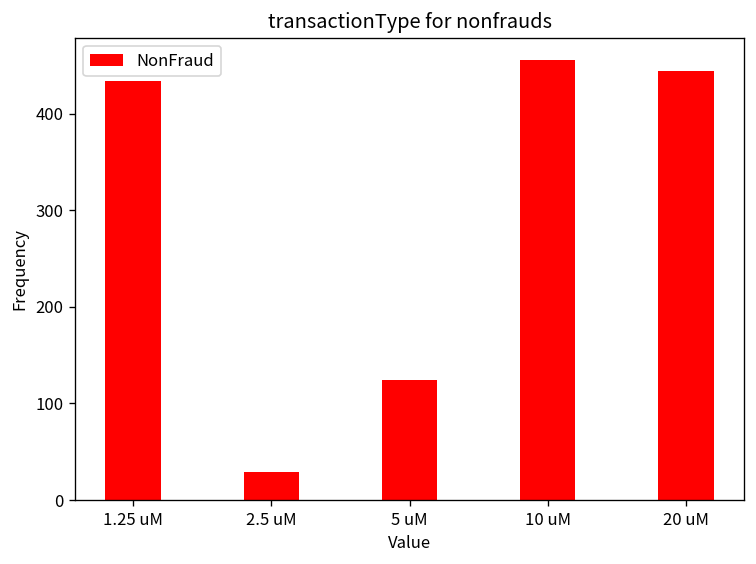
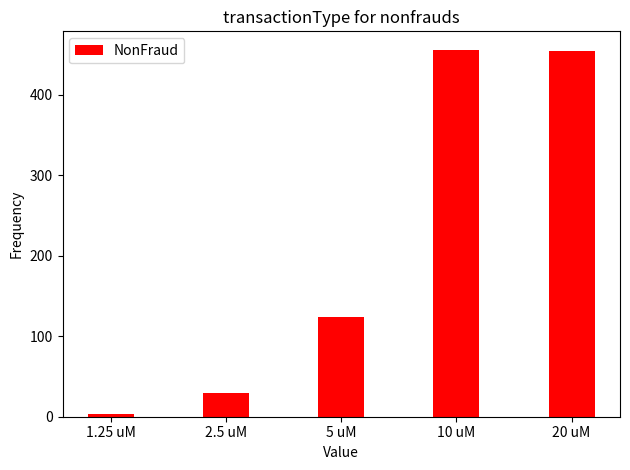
  {
-   "1.25 uM": 430,
+   "1.25 uM": 0,
    "2.5 uM": 30,
    "5 uM": 120,
    "10 uM": 460,
-   "20 uM": 440
+   "20 uM": 450
  }
